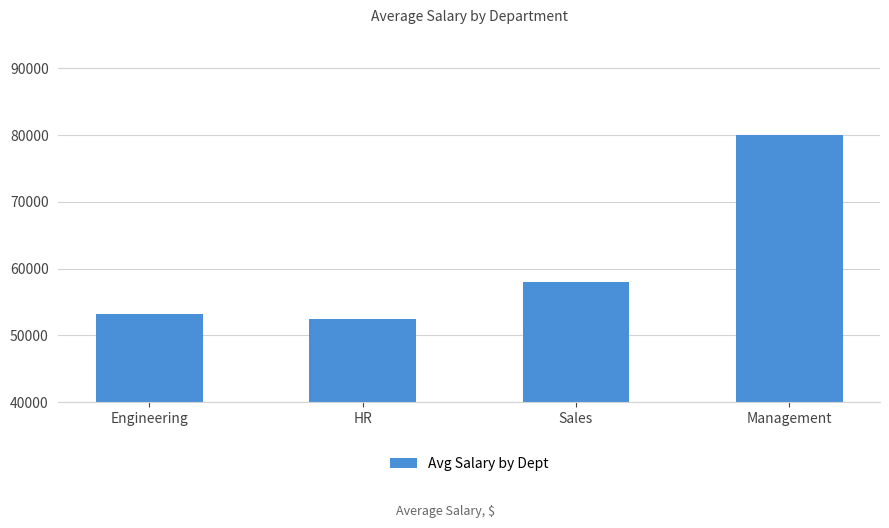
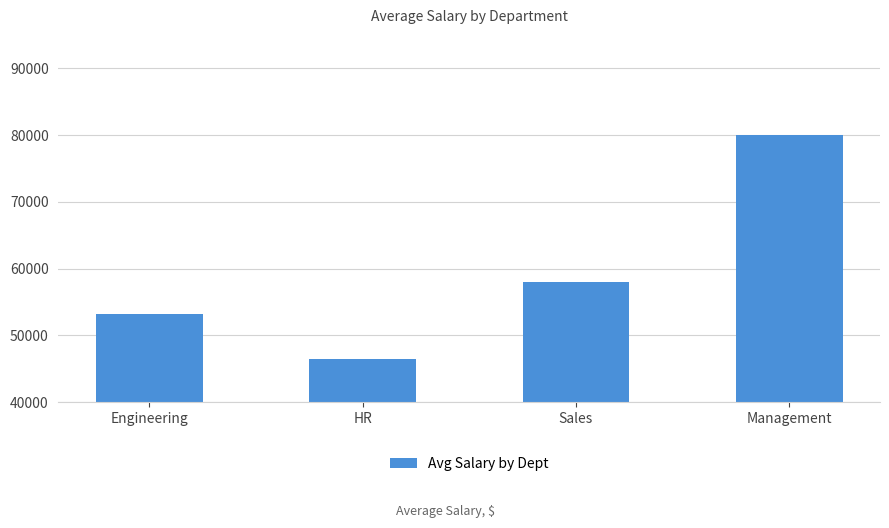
  {
    "Engineering": 53000,
-   "HR": 53000,
+   "HR": 46000,
    "Sales": 58000,
    "Management": 80000
  }
